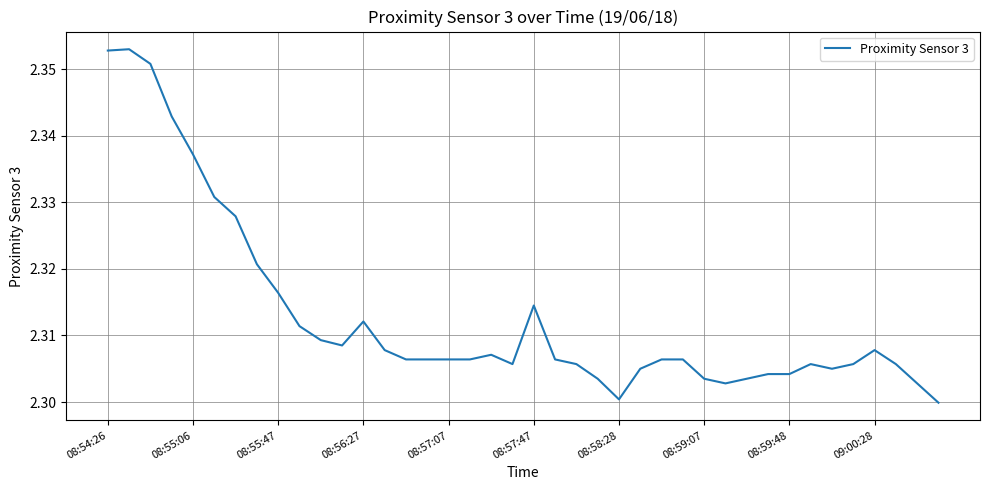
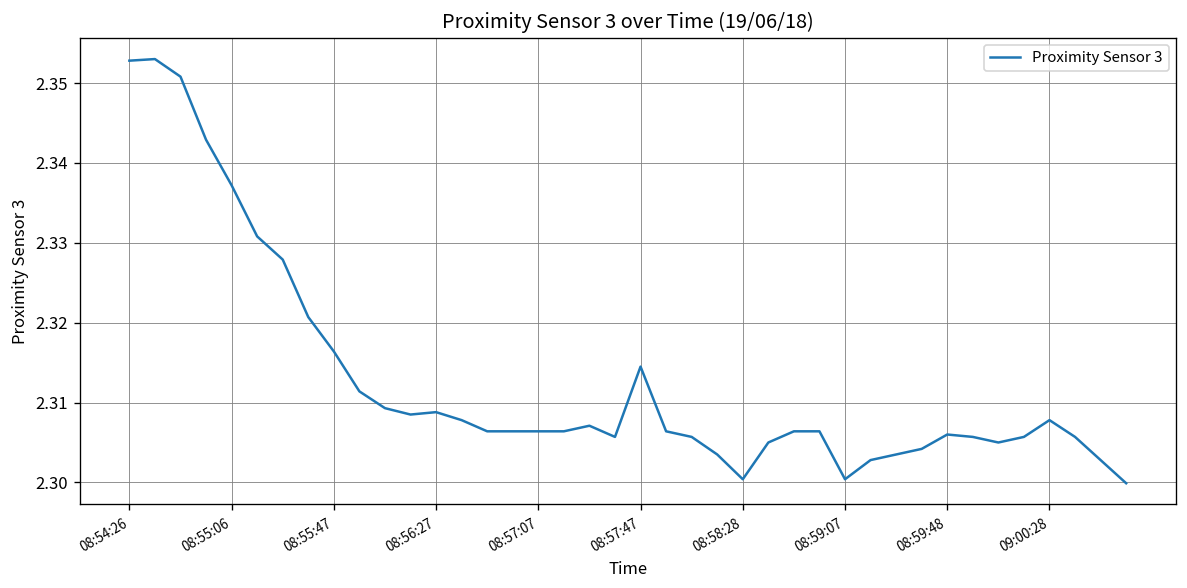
  {
    "08:54:26": 2.353,
    "08:55:06": 2.337,
    "08:55:47": 2.316,
-   "08:56:27": 2.312,
+   "08:56:27": 2.309,
    "08:57:07": 2.306,
    "08:57:47": 2.315,
    "08:58:28": 2.300,
-   "08:59:07": 2.304,
-   "08:59:48": 2.304,
+   "08:59:07": 2.300,
+   "08:59:48": 2.306,
    "09:00:28": 2.308
  }
